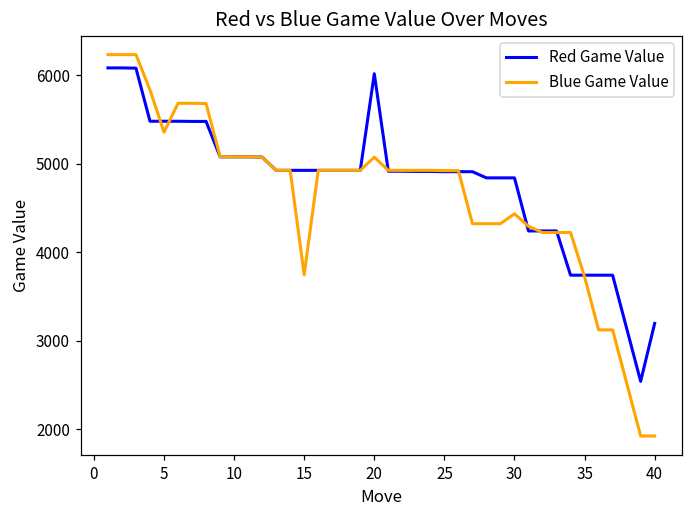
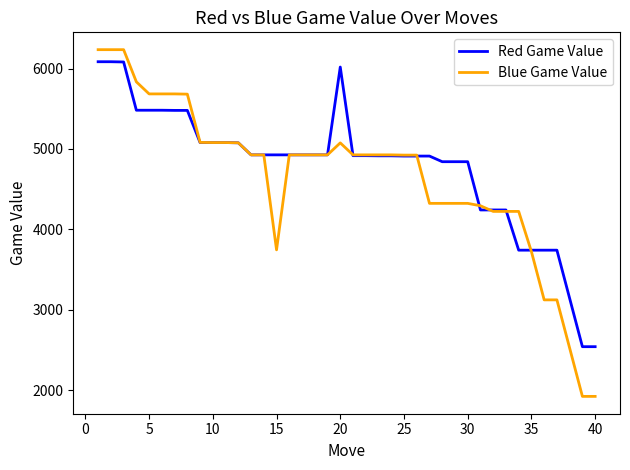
  {
    "Red Game Value": {
      "5": 5500,
      "15": 4900,
      "20": 6000,
      "30": 4800,
-     "40": 3200
+     "40": 2500
    },
    "Blue Game Value": {
-     "5": 5400,
+     "5": 5700,
      "15": 3700,
      "20": 5100,
-     "30": 4400,
+     "30": 4300,
      "40": 1900
    }
  }
